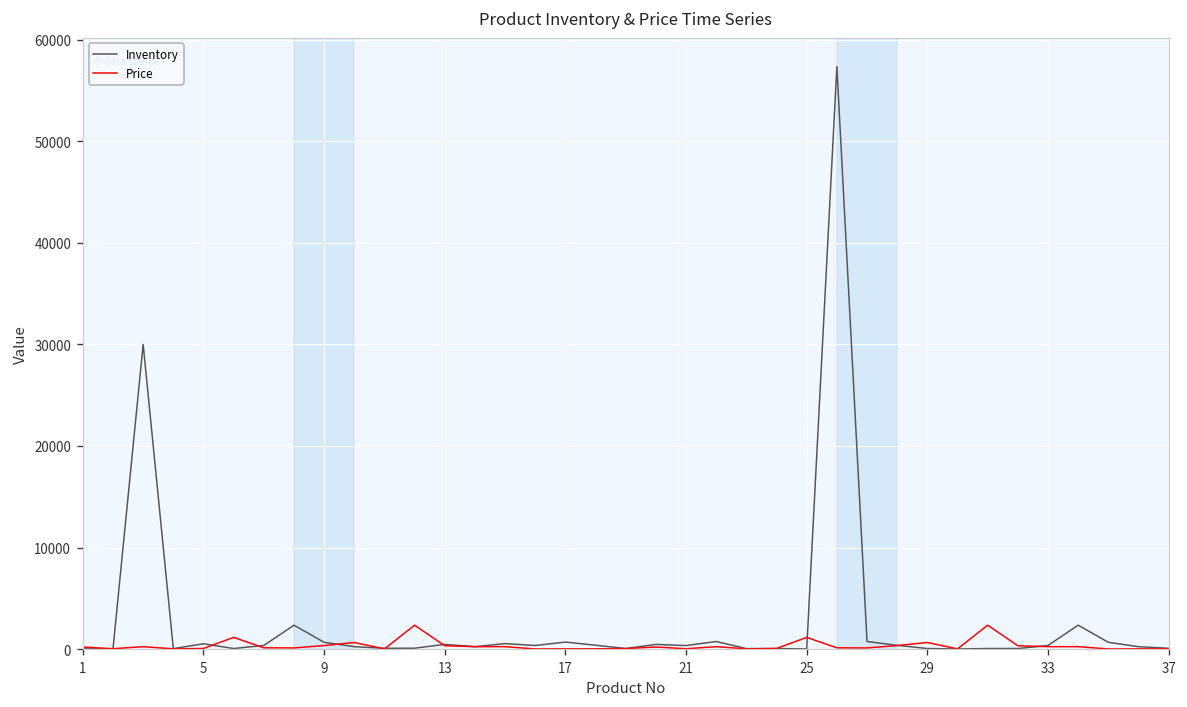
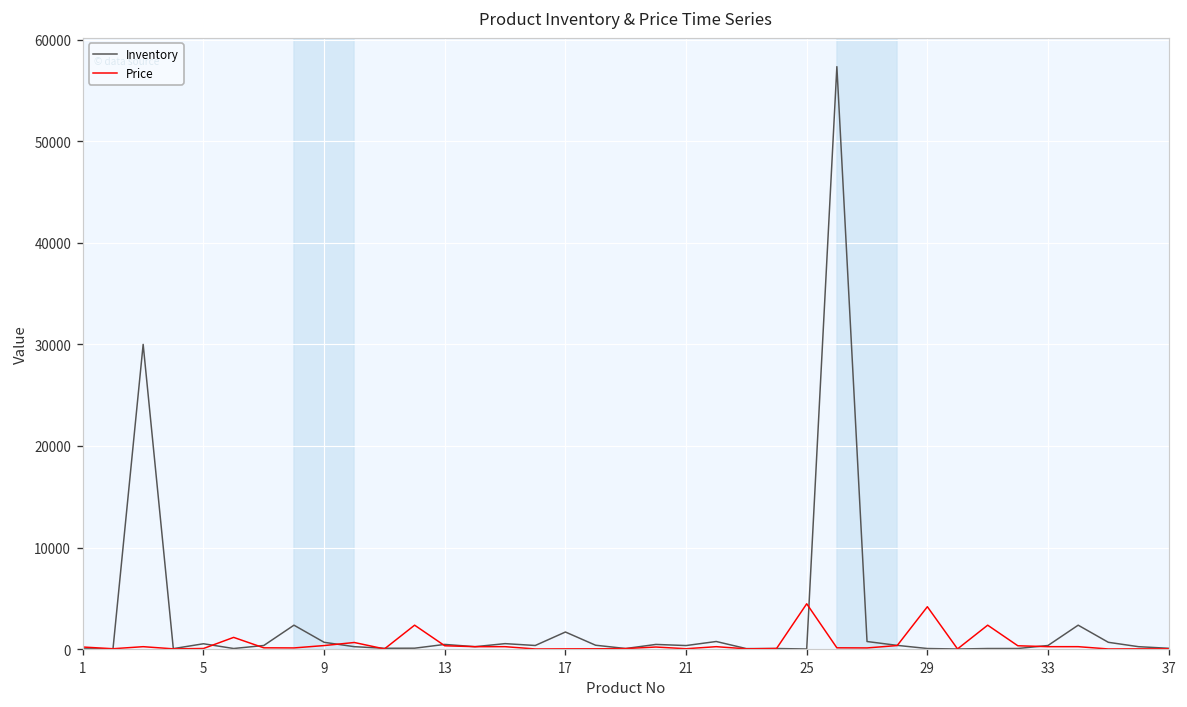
  {
    "Inventory": {
      "5": 1000,
      "9": 1000,
-     "17": 1000,
+     "17": 2000,
      "21": 0,
      "25": 0,
      "29": 0
    },
    "Price": {
      "5": 0,
      "9": 0,
      "17": 0,
      "21": 0,
-     "25": 1000,
-     "29": 1000
+     "25": 4000,
+     "29": 4000
    }
  }
